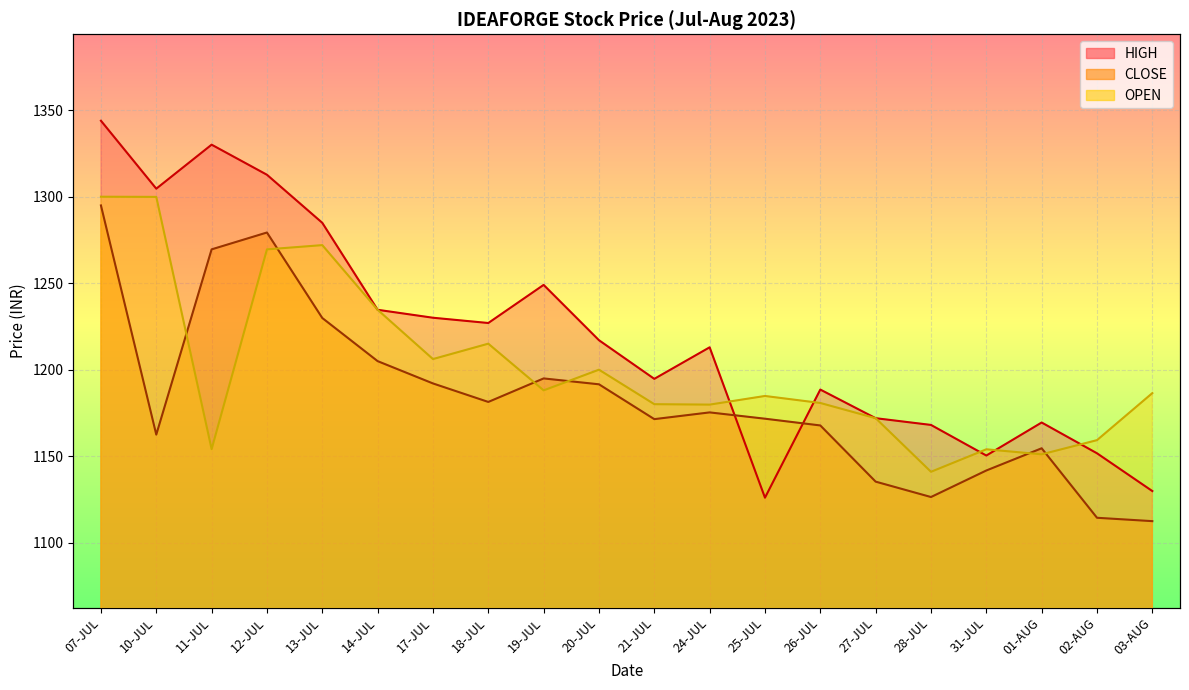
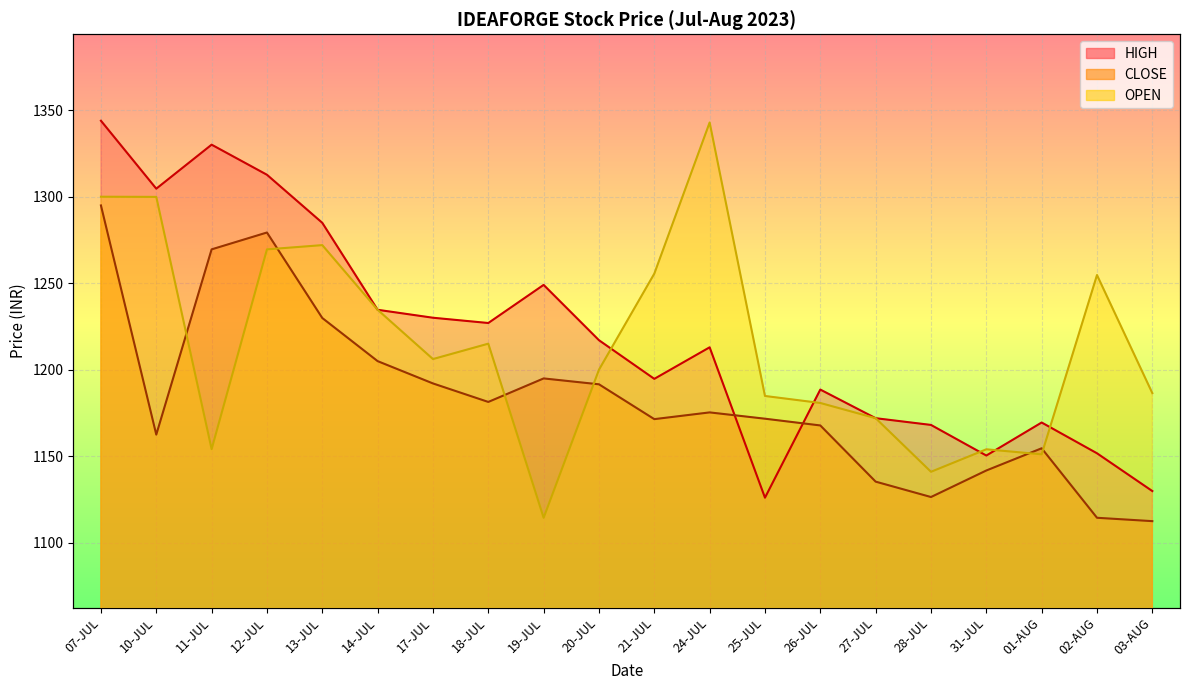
  {
    "HIGH": {
      "07-JUL": 1344,
      "10-JUL": 1305,
      "11-JUL": 1330,
      "12-JUL": 1313,
      "13-JUL": 1285,
      "17-JUL": 1230,
      "18-JUL": 1227,
      "19-JUL": 1249,
      "20-JUL": 1217,
      "21-JUL": 1195,
      "24-JUL": 1213,
      "25-JUL": 1126,
      "26-JUL": 1188,
      "28-JUL": 1168,
      "31-JUL": 1150,
      "01-AUG": 1169,
      "02-AUG": 1152,
      "03-AUG": 1130
    },
    "CLOSE": {
      "07-JUL": 1295,
      "10-JUL": 1162,
      "11-JUL": 1270,
      "12-JUL": 1279,
      "13-JUL": 1230,
      "14-JUL": 1205,
      "17-JUL": 1192,
      "18-JUL": 1181,
      "19-JUL": 1195,
      "20-JUL": 1192,
      "21-JUL": 1171,
      "24-JUL": 1175,
      "25-JUL": 1172,
      "26-JUL": 1168,
      "27-JUL": 1135,
      "28-JUL": 1126,
      "31-JUL": 1142,
      "01-AUG": 1155,
      "02-AUG": 1114,
      "03-AUG": 1112
    },
    "OPEN": {
      "07-JUL": 1300,
      "10-JUL": 1300,
      "11-JUL": 1154,
      "12-JUL": 1270,
      "13-JUL": 1272,
      "17-JUL": 1206,
      "18-JUL": 1215,
-     "19-JUL": 1188,
+     "19-JUL": 1114,
      "20-JUL": 1200,
-     "21-JUL": 1180,
-     "24-JUL": 1180,
+     "21-JUL": 1256,
+     "24-JUL": 1343,
      "25-JUL": 1185,
      "26-JUL": 1181,
      "28-JUL": 1141,
      "31-JUL": 1154,
      "01-AUG": 1151,
-     "02-AUG": 1159,
+     "02-AUG": 1255,
      "03-AUG": 1186
    }
  }
